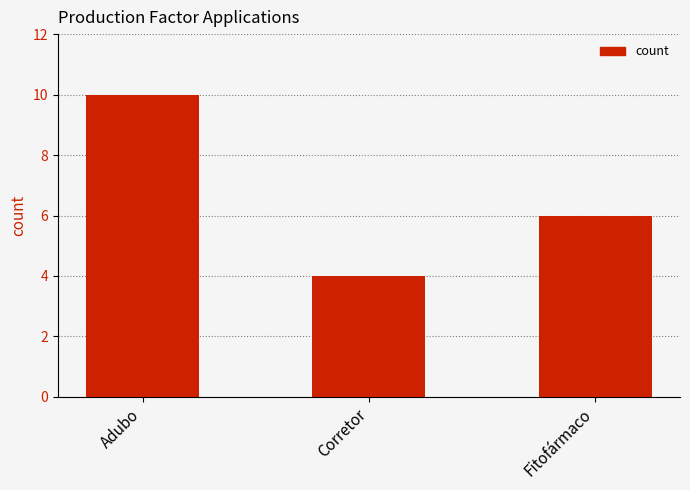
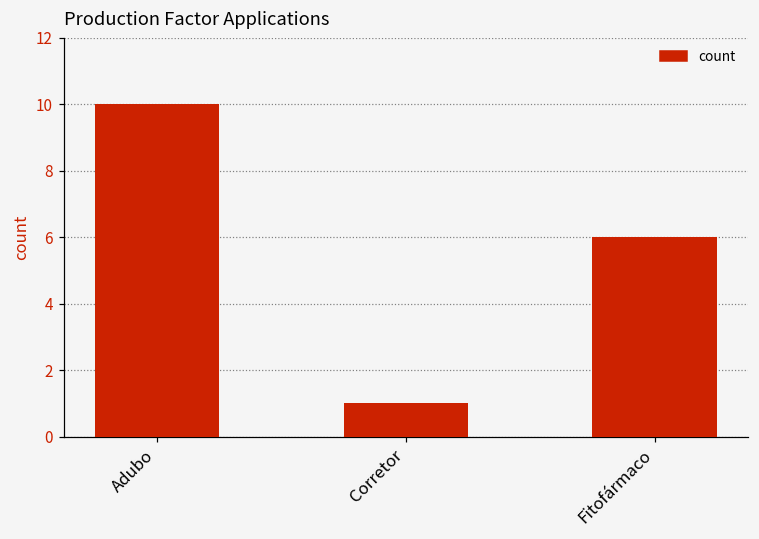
  {
    "Adubo": 10,
-   "Corretor": 4,
+   "Corretor": 1,
    "Fitofármaco": 6
  }
